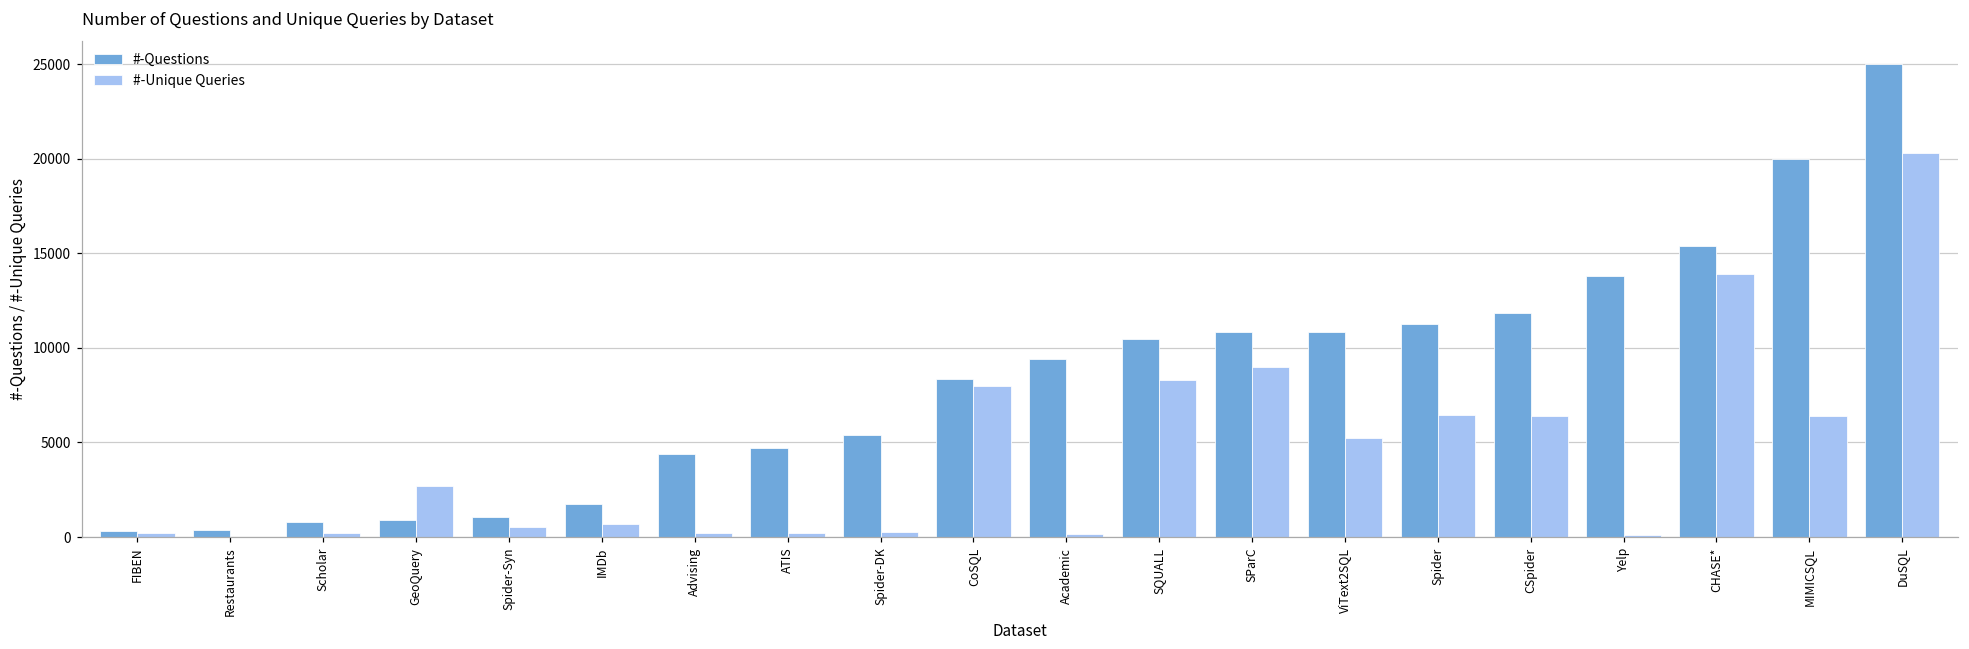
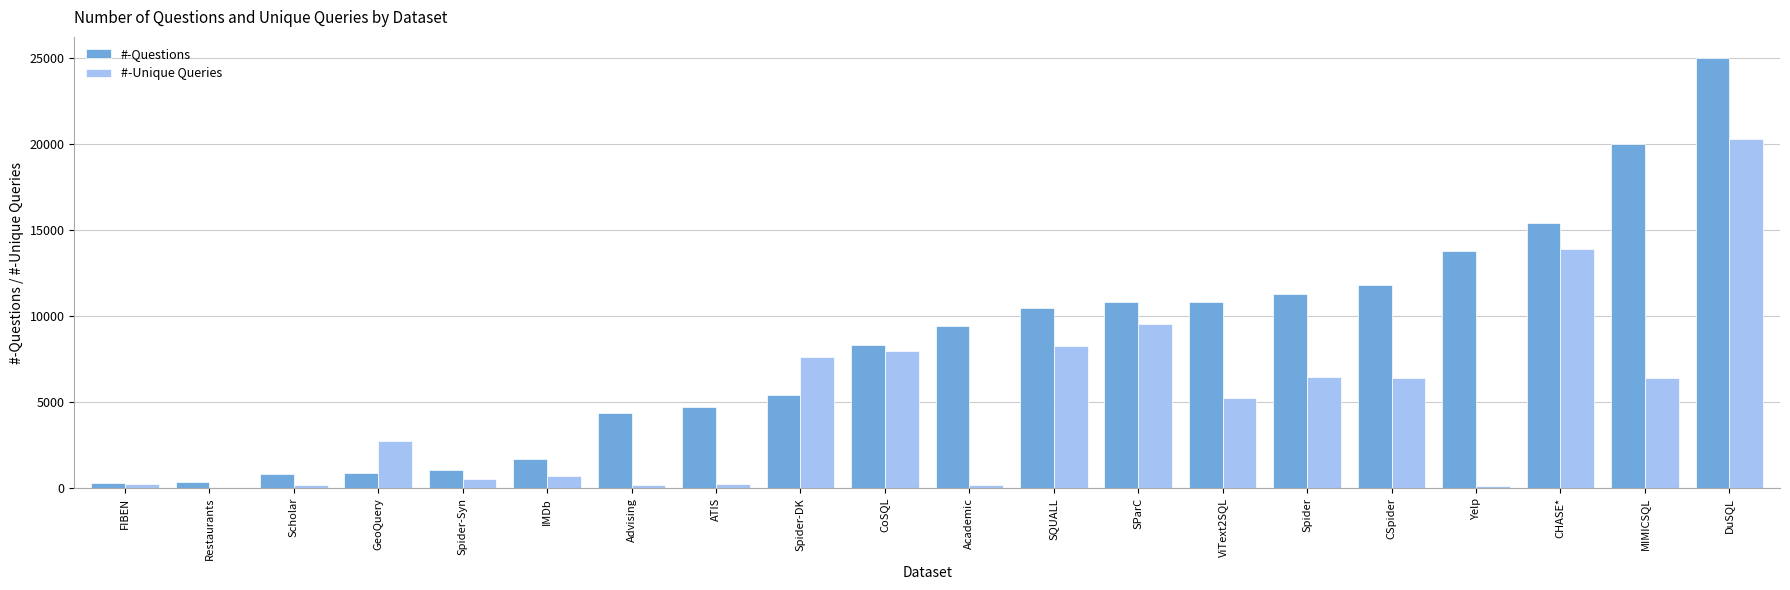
  {
    "#-Questions": {
      "FIBEN": 300,
      "Restaurants": 400,
      "Scholar": 800,
      "GeoQuery": 900,
      "Spider-Syn": 1000,
      "IMDb": 1700,
      "Advising": 4400,
      "ATIS": 4700,
      "Spider-DK": 5400,
      "CoSQL": 8400,
      "Academic": 9400,
      "SQUALL": 10500,
      "SParC": 10800,
      "ViText2SQL": 10900,
      "Spider": 11300,
      "CSpider": 11800,
      "Yelp": 13800,
      "CHASE*": 15400,
      "MIMICSQL": 20000,
      "DuSQL": 25000
    },
    "#-Unique Queries": {
      "FIBEN": 200,
      "Scholar": 200,
      "GeoQuery": 2700,
      "Spider-Syn": 600,
      "IMDb": 700,
      "Advising": 200,
      "ATIS": 200,
-     "Spider-DK": 300,
+     "Spider-DK": 7700,
      "CoSQL": 8000,
      "Academic": 200,
      "SQUALL": 8300,
-     "SParC": 9000,
+     "SParC": 9600,
      "ViText2SQL": 5200,
      "Spider": 6400,
      "CSpider": 6400,
      "CHASE*": 13900,
      "MIMICSQL": 6400,
      "DuSQL": 20300
    }
  }
